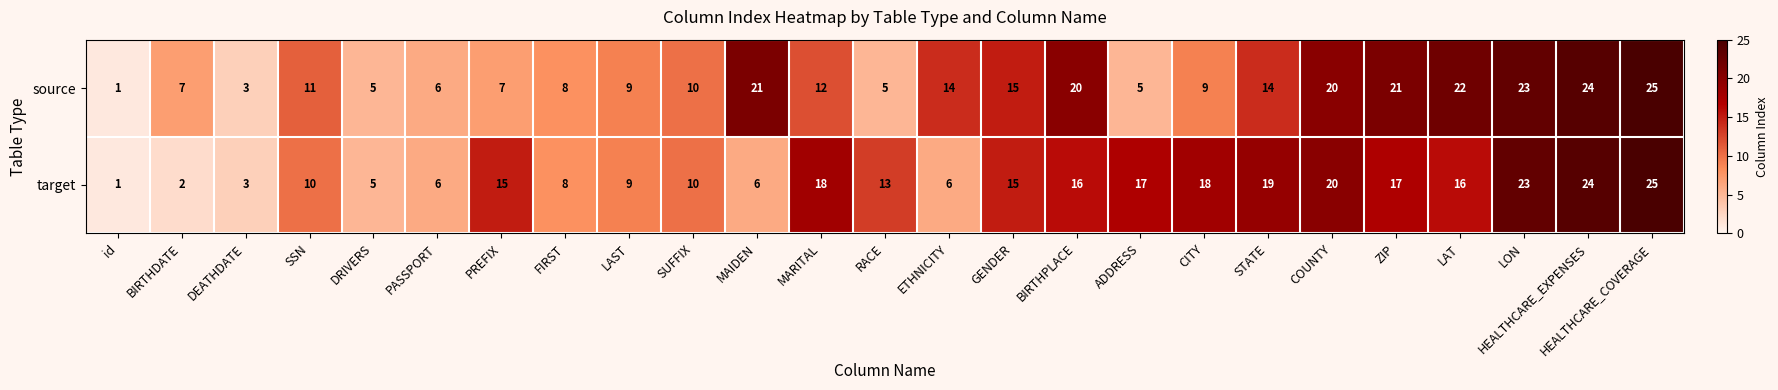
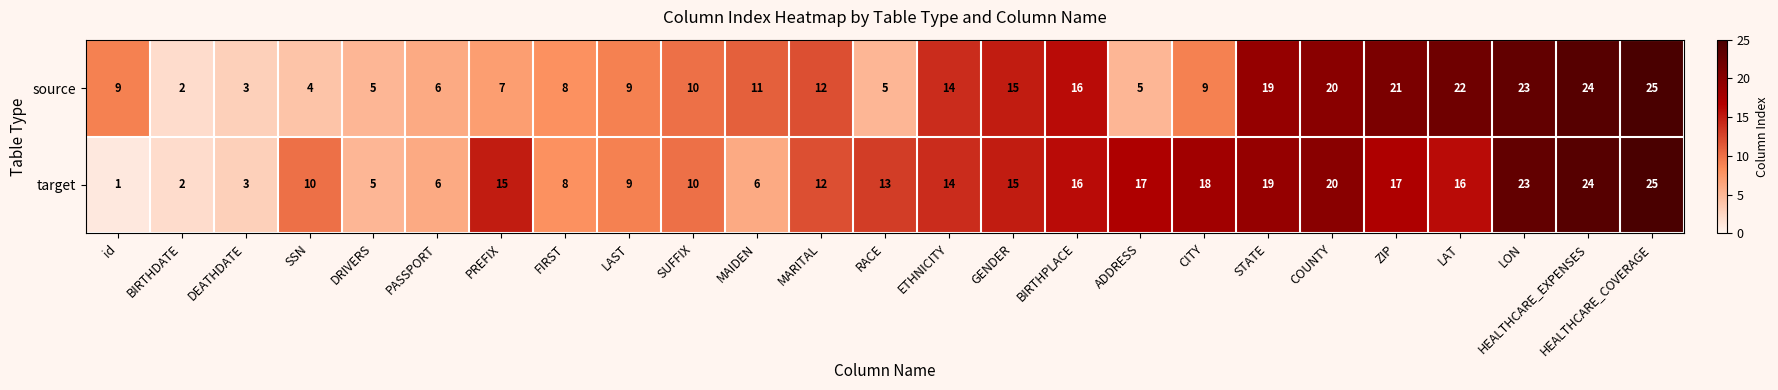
  {
    "source": {
-     "id": 1,
-     "BIRTHDATE": 7,
+     "id": 9,
+     "BIRTHDATE": 2,
      "DEATHDATE": 3,
-     "SSN": 11,
+     "SSN": 4,
      "DRIVERS": 5,
      "PASSPORT": 6,
      "PREFIX": 7,
      "FIRST": 8,
      "LAST": 9,
      "SUFFIX": 10,
-     "MAIDEN": 21,
+     "MAIDEN": 11,
      "MARITAL": 12,
      "RACE": 5,
      "ETHNICITY": 14,
      "GENDER": 15,
-     "BIRTHPLACE": 20,
+     "BIRTHPLACE": 16,
      "ADDRESS": 5,
      "CITY": 9,
-     "STATE": 14,
+     "STATE": 19,
      "COUNTY": 20,
      "ZIP": 21,
      "LAT": 22,
      "LON": 23,
      "HEALTHCARE_EXPENSES": 24,
      "HEALTHCARE_COVERAGE": 25
    },
    "target": {
      "id": 1,
      "BIRTHDATE": 2,
      "DEATHDATE": 3,
      "SSN": 10,
      "DRIVERS": 5,
      "PASSPORT": 6,
      "PREFIX": 15,
      "FIRST": 8,
      "LAST": 9,
      "SUFFIX": 10,
      "MAIDEN": 6,
-     "MARITAL": 18,
+     "MARITAL": 12,
      "RACE": 13,
-     "ETHNICITY": 6,
+     "ETHNICITY": 14,
      "GENDER": 15,
      "BIRTHPLACE": 16,
      "ADDRESS": 17,
      "CITY": 18,
      "STATE": 19,
      "COUNTY": 20,
      "ZIP": 17,
      "LAT": 16,
      "LON": 23,
      "HEALTHCARE_EXPENSES": 24,
      "HEALTHCARE_COVERAGE": 25
    }
  }
